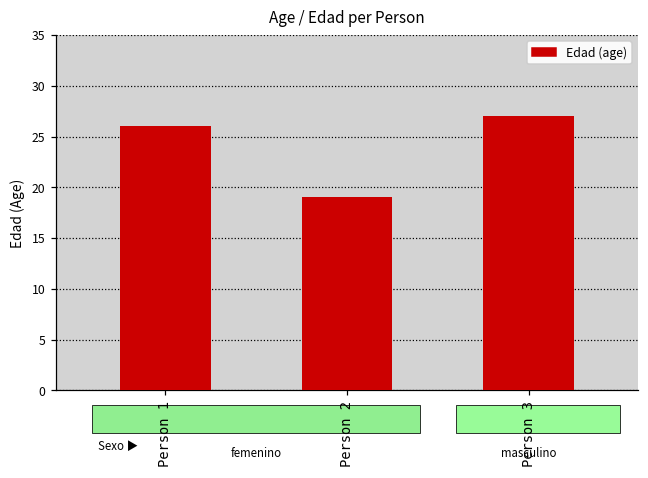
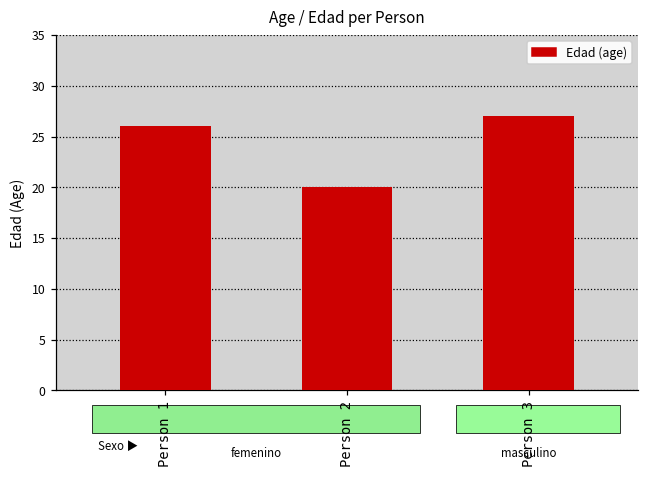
  {
    "Person 1": 26,
-   "Person 2": 19,
+   "Person 2": 20,
    "Person 3": 27
  }
